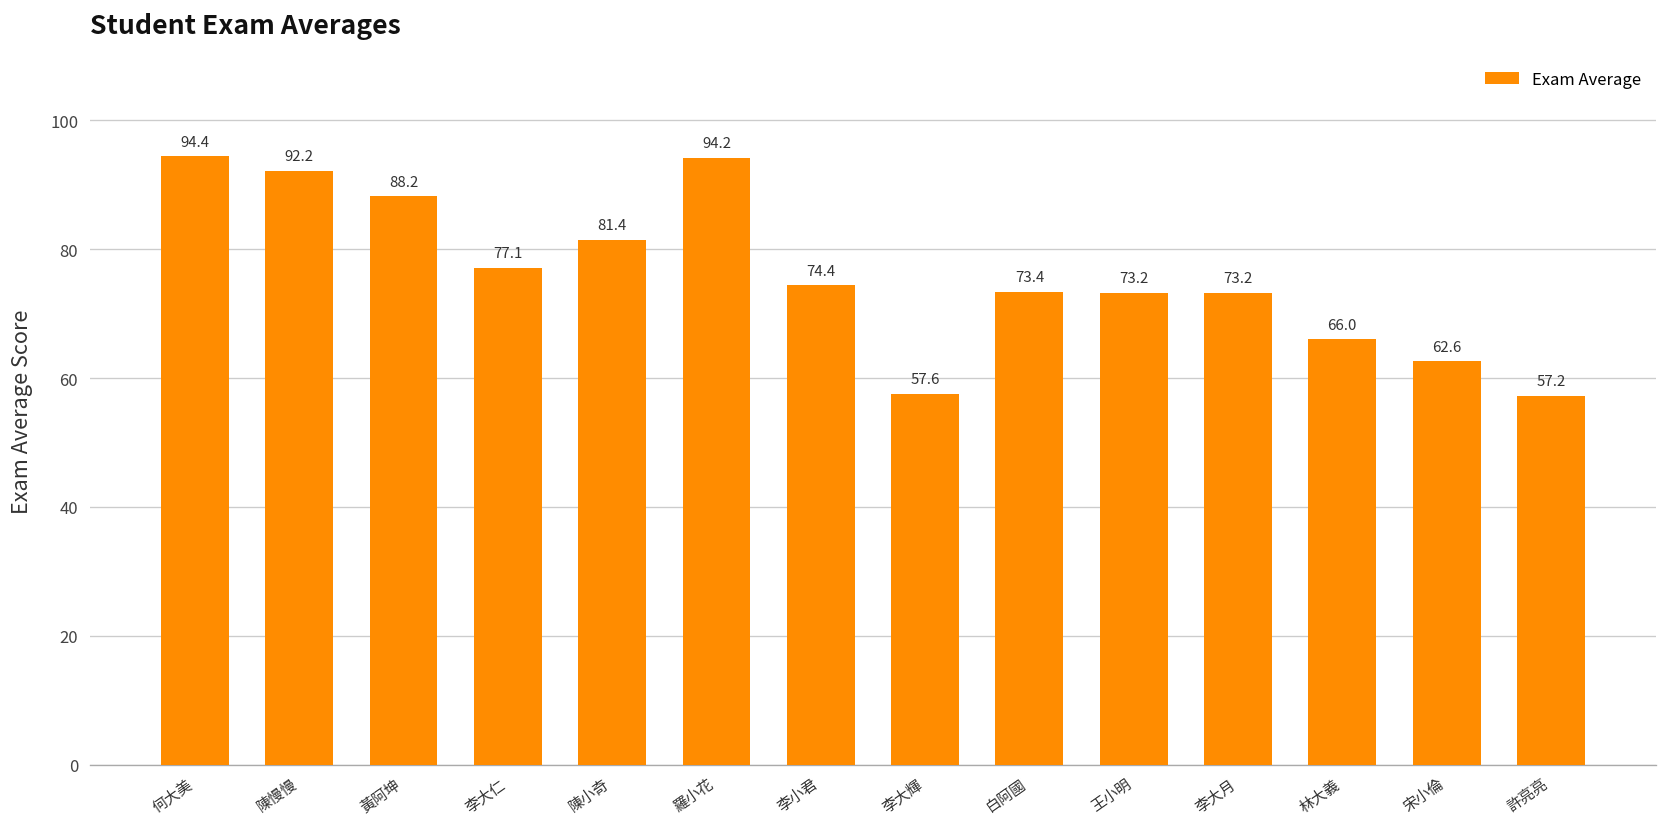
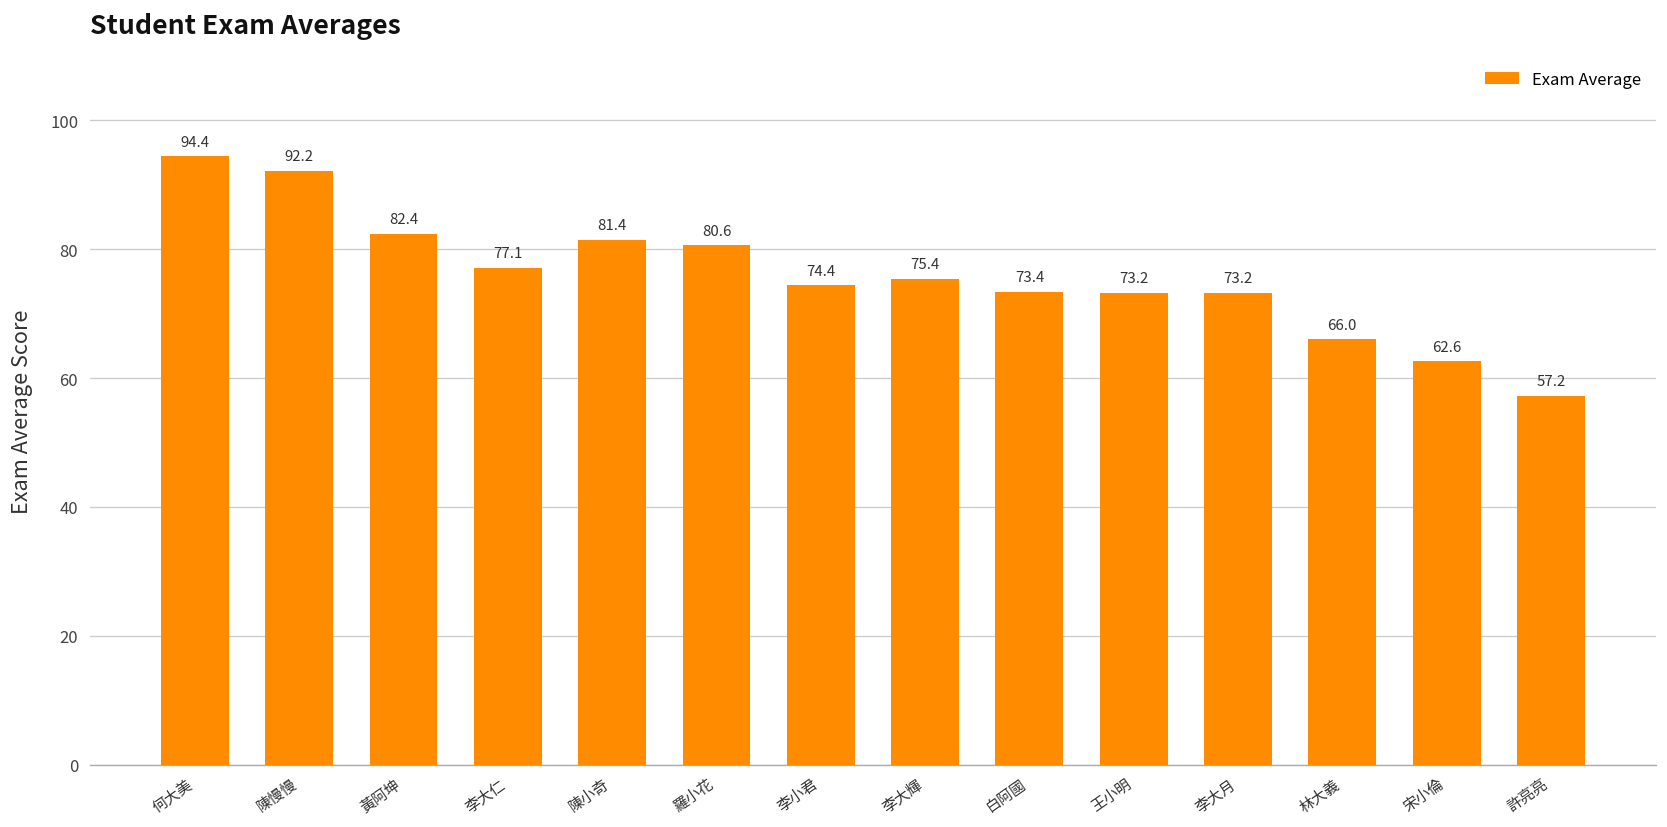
  {
    "何大美": 94.4,
    "陳慢慢": 92.2,
-   "黃阿坤": 88.2,
+   "黃阿坤": 82.4,
    "李大仁": 77.1,
    "陳小奇": 81.4,
-   "羅小花": 94.2,
+   "羅小花": 80.6,
    "李小君": 74.4,
-   "李大輝": 57.6,
+   "李大輝": 75.4,
    "白阿國": 73.4,
    "王小明": 73.2,
    "李大月": 73.2,
    "林大義": 66.0,
    "宋小倫": 62.6,
    "許亮亮": 57.2
  }
